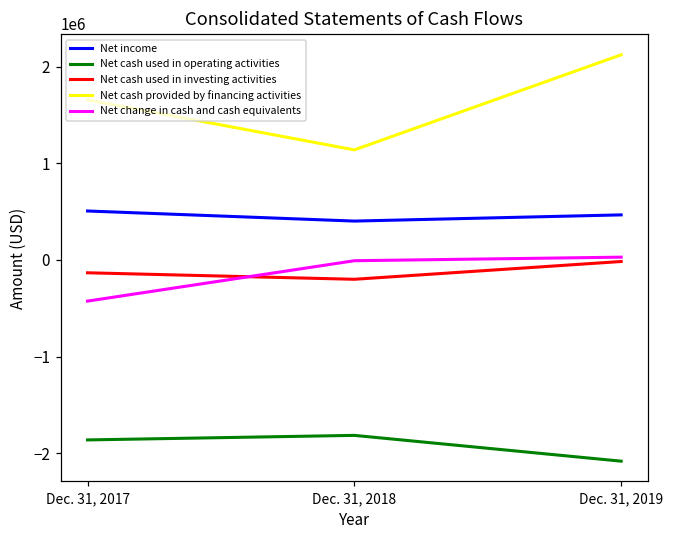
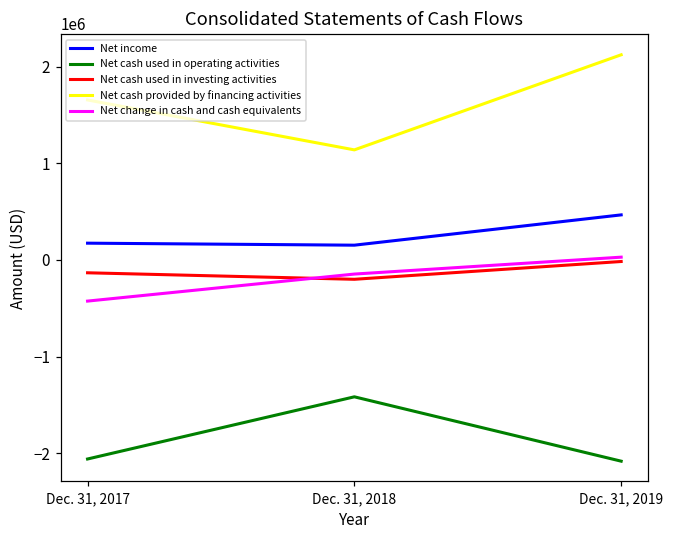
  {
    "Net income": {
-     "Dec. 31, 2017": 500000,
-     "Dec. 31, 2018": 400000,
+     "Dec. 31, 2017": 200000,
+     "Dec. 31, 2018": 200000,
      "Dec. 31, 2019": 500000
    },
    "Net cash used in operating activities": {
-     "Dec. 31, 2017": -1900000,
-     "Dec. 31, 2018": -1800000,
+     "Dec. 31, 2017": -2100000,
+     "Dec. 31, 2018": -1400000,
      "Dec. 31, 2019": -2100000
    },
    "Net cash used in investing activities": {
      "Dec. 31, 2017": -100000,
      "Dec. 31, 2018": -200000,
      "Dec. 31, 2019": 0
    },
    "Net cash provided by financing activities": {
      "Dec. 31, 2018": 1100000,
      "Dec. 31, 2019": 2100000
    },
    "Net change in cash and cash equivalents": {
      "Dec. 31, 2017": -400000,
-     "Dec. 31, 2018": 0,
+     "Dec. 31, 2018": -100000,
      "Dec. 31, 2019": 0
    }
  }
